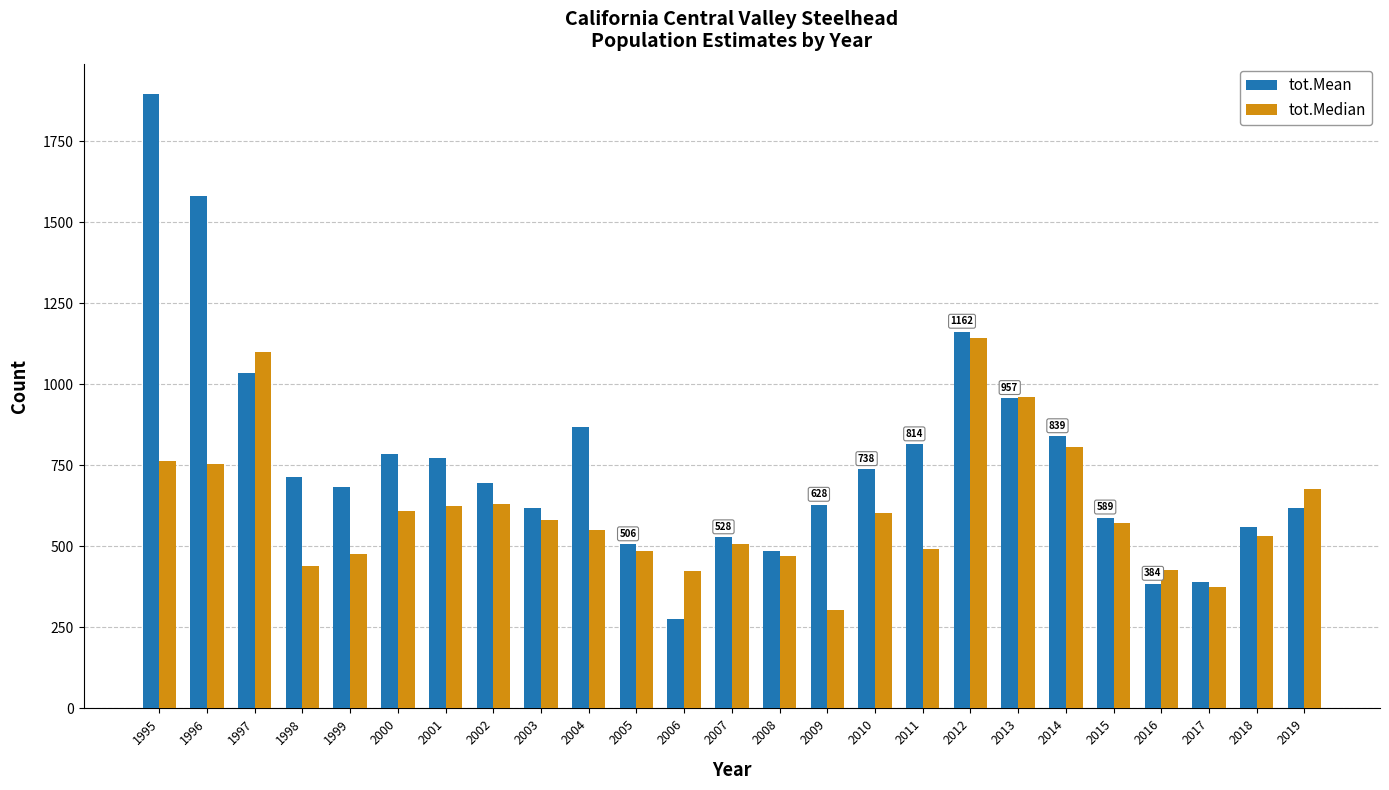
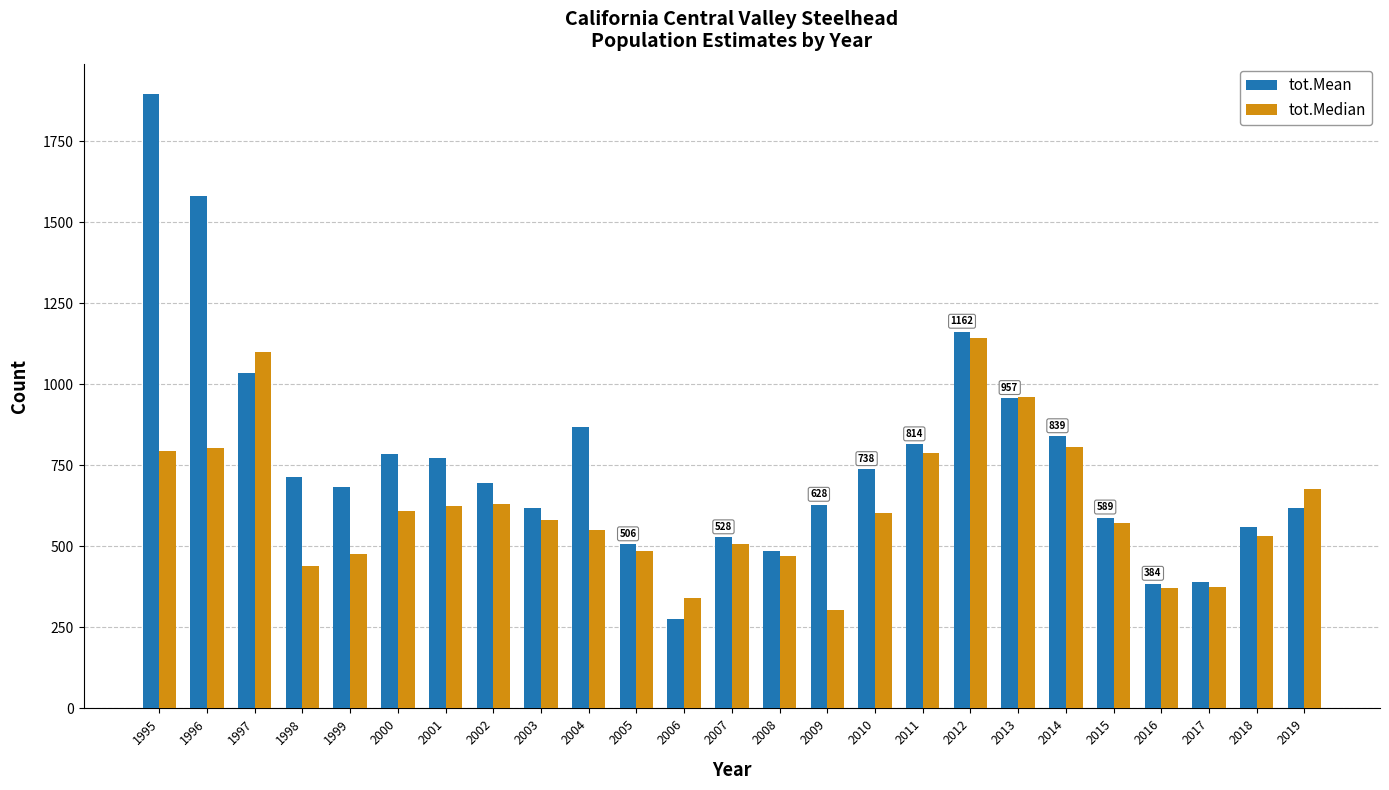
  {
    "tot.Mean": {
      "1995": 1890,
      "1996": 1580,
      "1997": 1030,
      "1998": 710,
      "1999": 680,
      "2000": 790,
      "2001": 770,
      "2002": 700,
      "2003": 620,
      "2004": 870,
      "2006": 270,
      "2008": 490,
      "2017": 390,
      "2018": 560,
      "2019": 620
    },
    "tot.Median": {
-     "1995": 760,
-     "1996": 760,
+     "1995": 790,
+     "1996": 800,
      "1997": 1100,
      "1998": 440,
      "1999": 480,
      "2000": 610,
      "2001": 620,
      "2002": 630,
      "2003": 580,
      "2004": 550,
      "2005": 490,
-     "2006": 430,
+     "2006": 340,
      "2007": 510,
      "2008": 470,
      "2009": 300,
      "2010": 600,
-     "2011": 490,
+     "2011": 790,
      "2012": 1140,
      "2013": 960,
      "2014": 810,
      "2015": 570,
-     "2016": 430,
+     "2016": 370,
      "2017": 370,
      "2018": 530,
      "2019": 680
    }
  }
